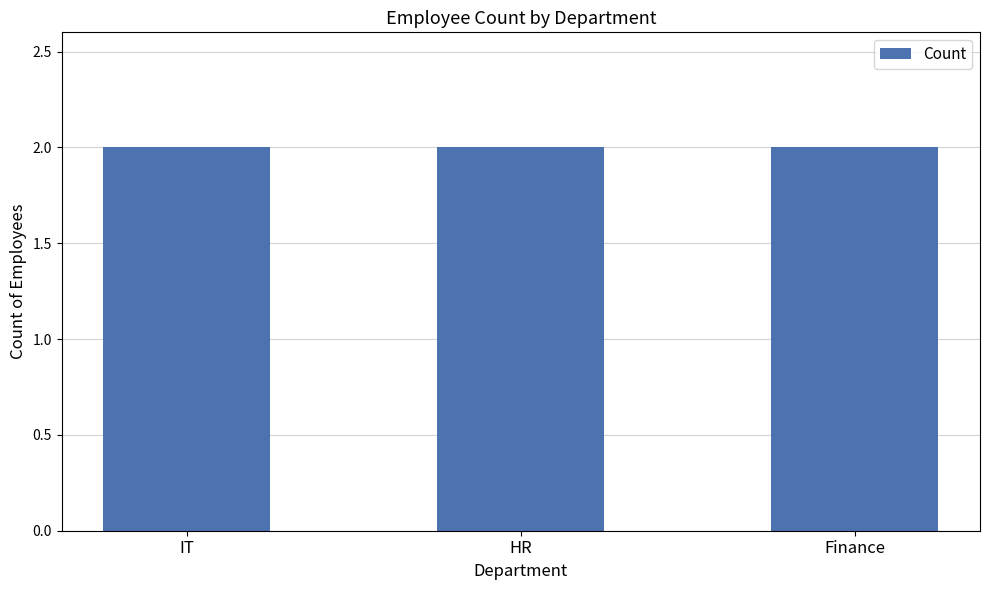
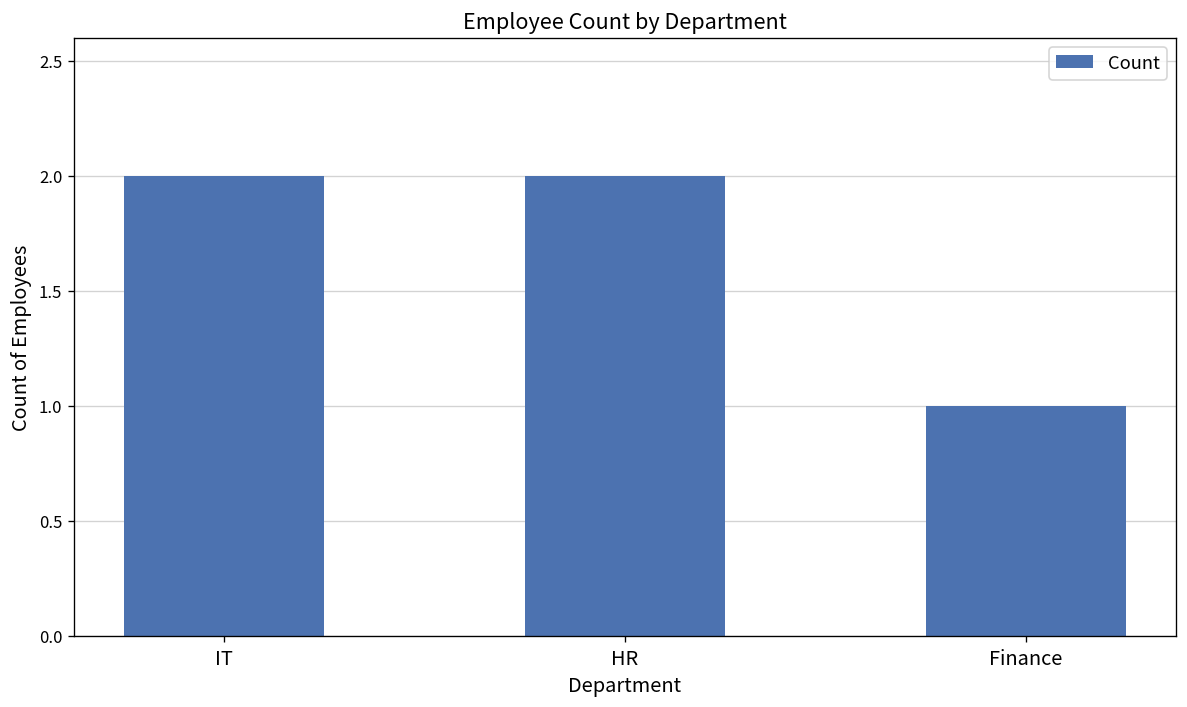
  {
    "IT": 2,
    "HR": 2,
-   "Finance": 2
+   "Finance": 1
  }
